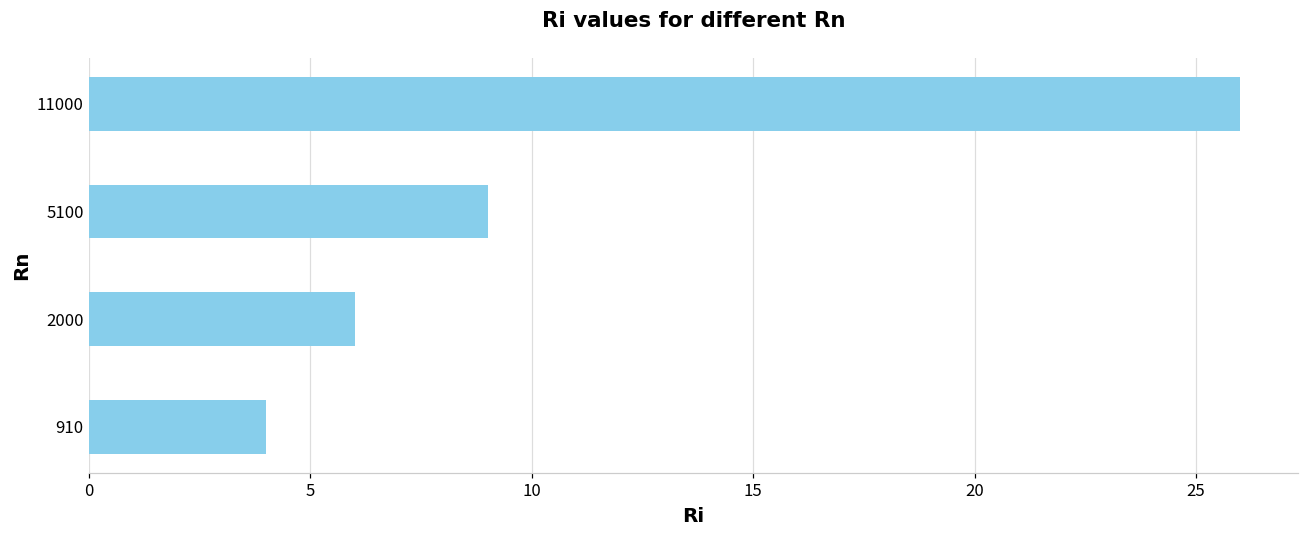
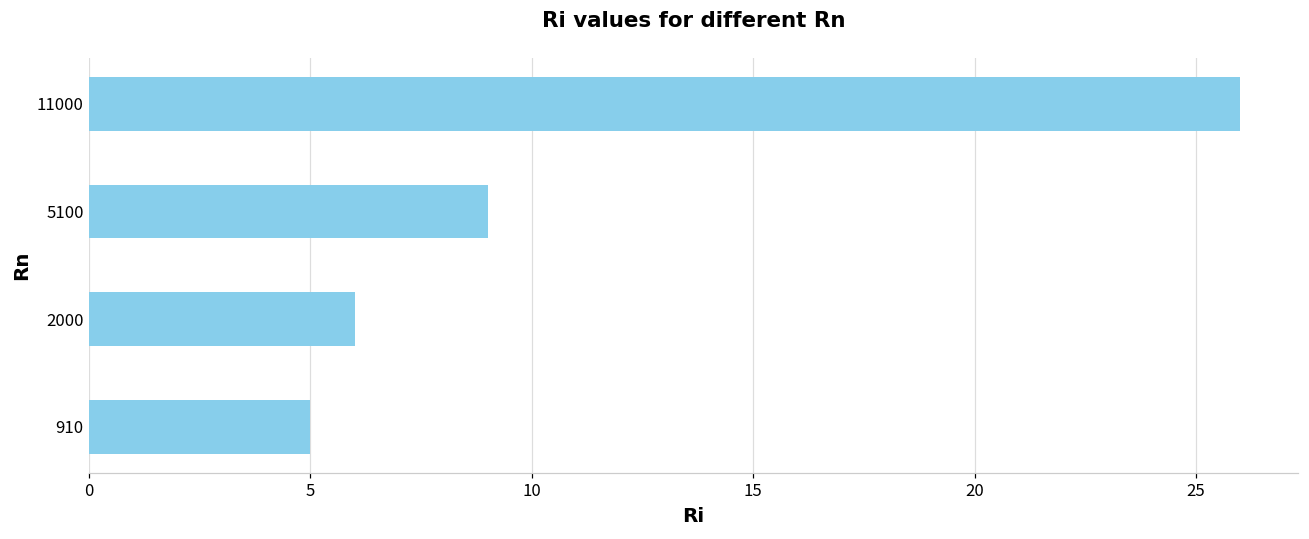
  {
    "11000": 26,
    "5100": 9,
    "2000": 6,
-   "910": 4
+   "910": 5
  }
